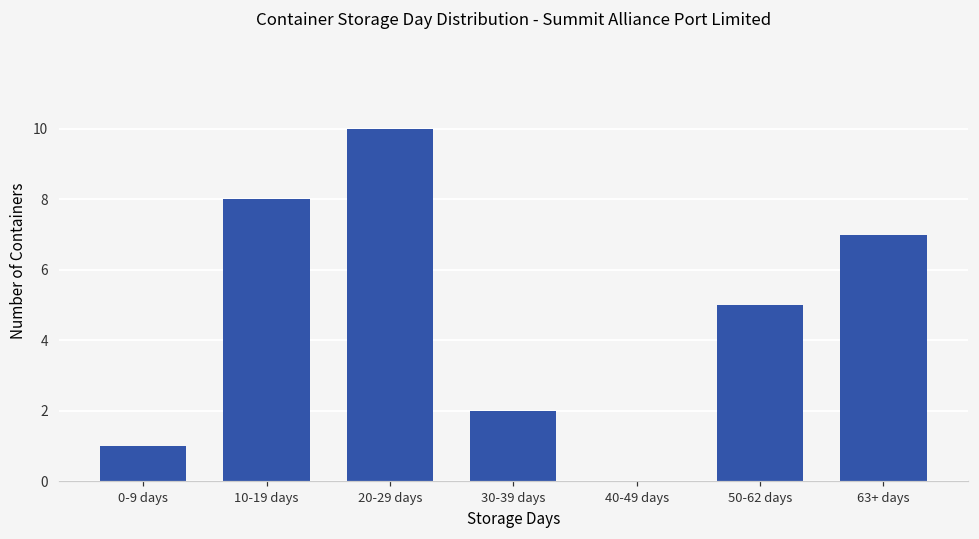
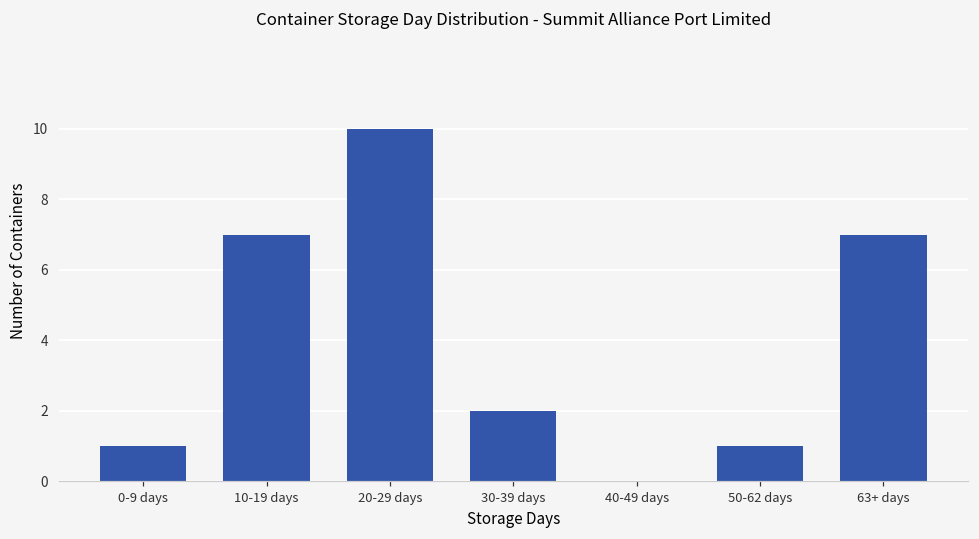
  {
    "0-9 days": 1,
-   "10-19 days": 8,
+   "10-19 days": 7,
    "20-29 days": 10,
    "30-39 days": 2,
    "40-49 days": 0,
-   "50-62 days": 5,
+   "50-62 days": 1,
    "63+ days": 7
  }
